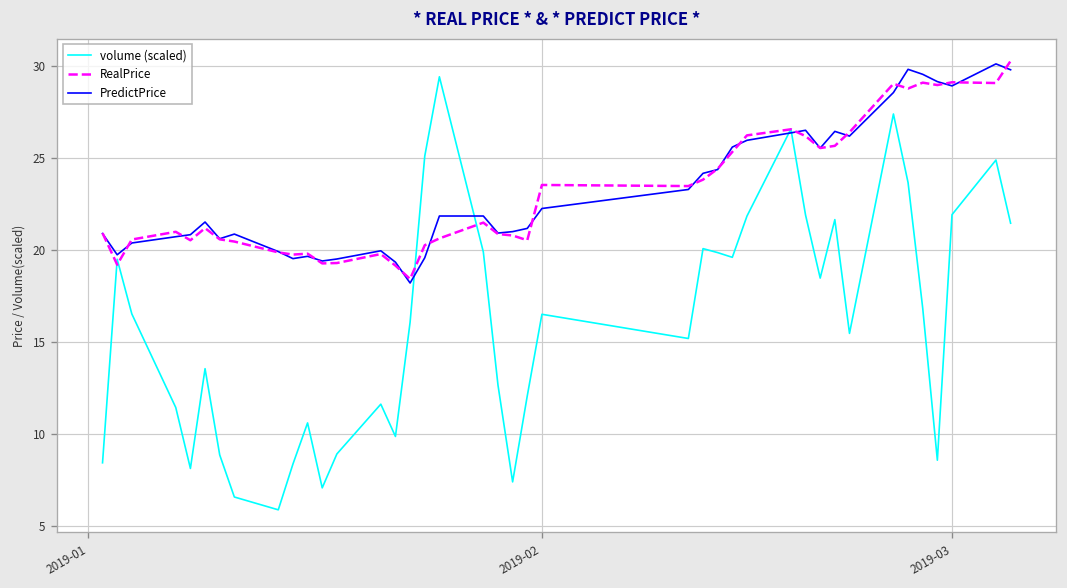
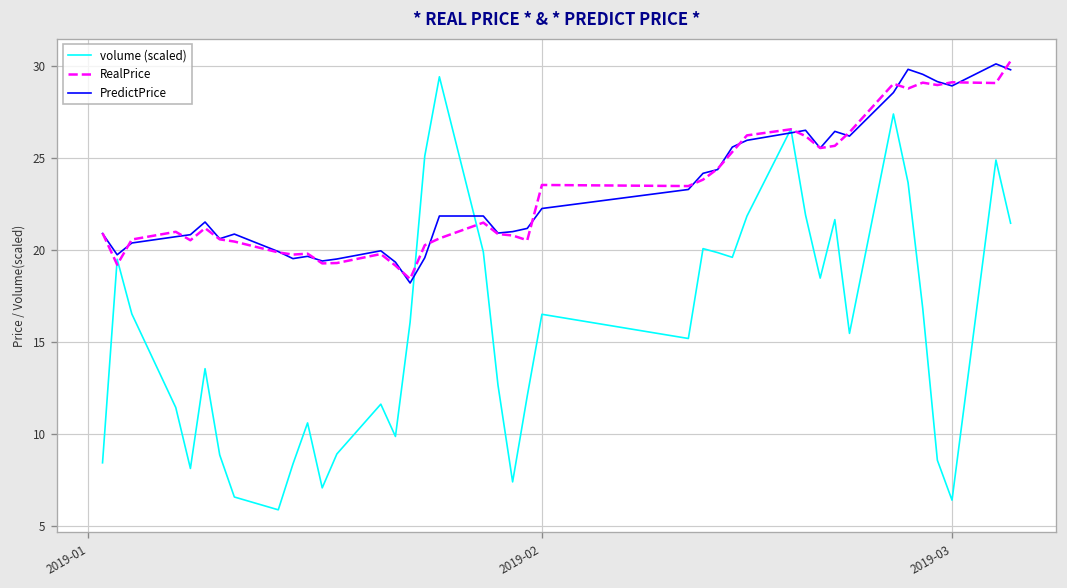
  {
    "volume (scaled)": {
      "2019-02": 16.5,
-     "2019-03": 21.9
+     "2019-03": 6.4
    },
    "RealPrice": {
      "2019-02": 23.6,
      "2019-03": 29.1
    },
    "PredictPrice": {
      "2019-02": 22.3,
      "2019-03": 28.9
    }
  }
